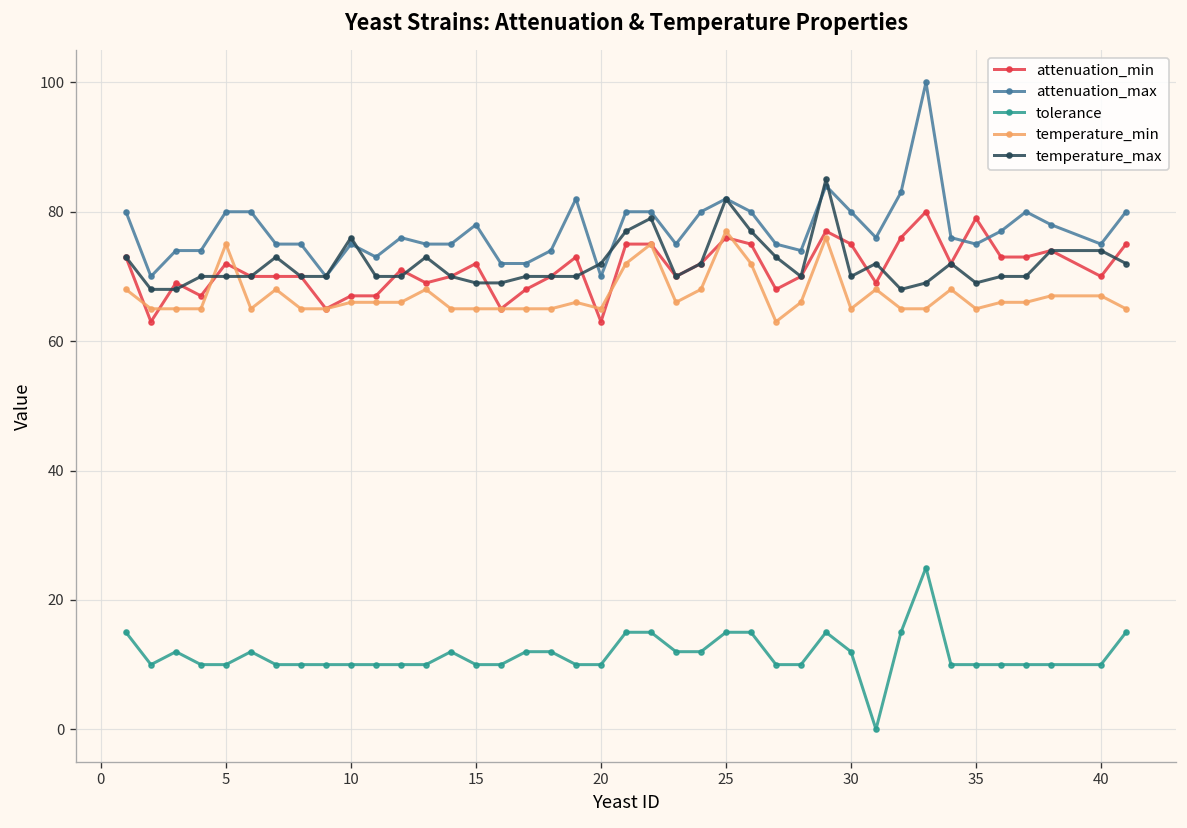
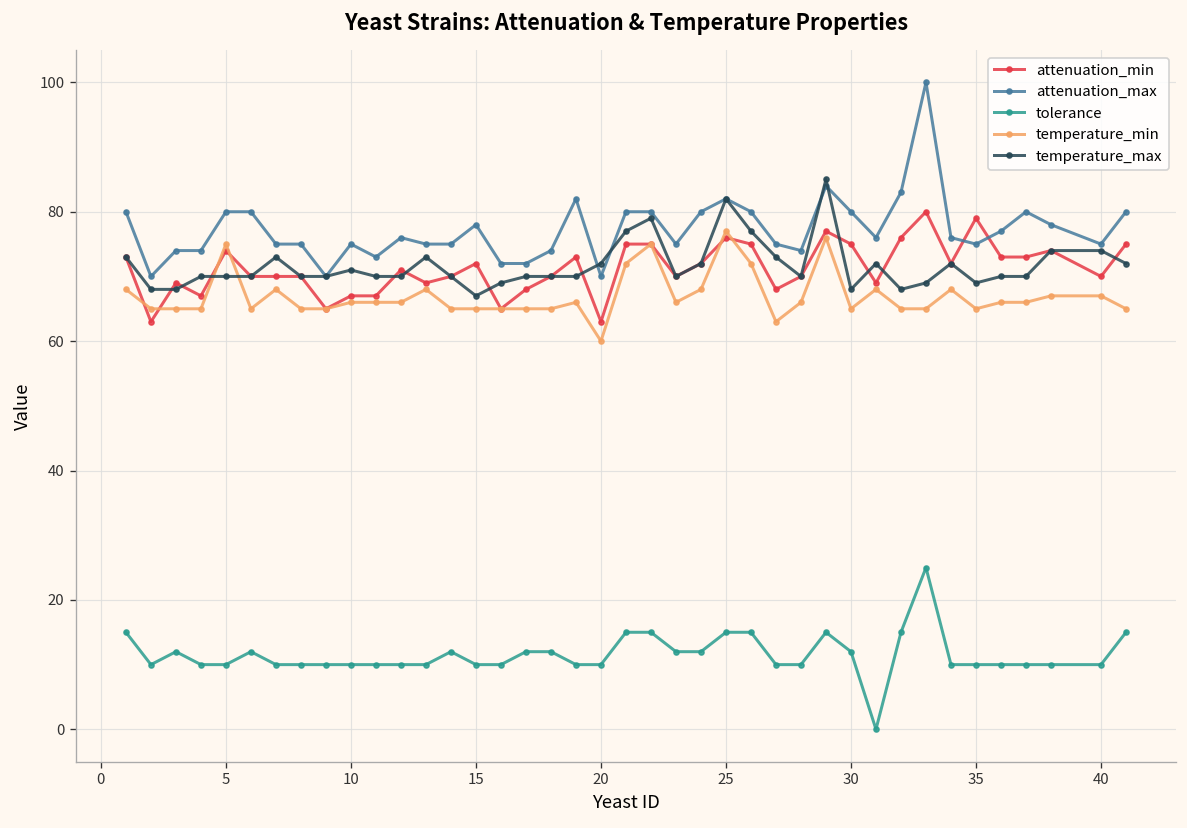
  {
    "attenuation_min": {
-     "5": 72,
+     "5": 74,
      "10": 67,
      "15": 72,
      "20": 63,
      "25": 76,
      "30": 75,
      "35": 79,
      "40": 70
    },
    "temperature_min": {
      "5": 75,
      "10": 66,
      "15": 65,
-     "20": 65,
+     "20": 60,
      "25": 77,
      "30": 65,
      "35": 65,
      "40": 67
    },
    "temperature_max": {
      "5": 70,
-     "10": 76,
-     "15": 69,
+     "10": 71,
+     "15": 67,
      "20": 72,
-     "30": 70,
+     "30": 68,
      "35": 69,
      "40": 74
    }
  }
